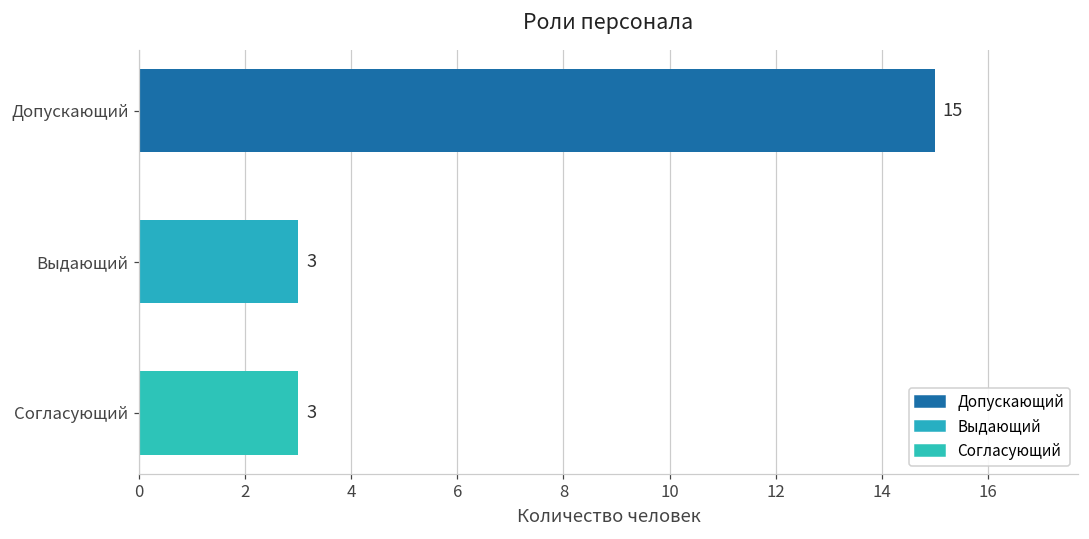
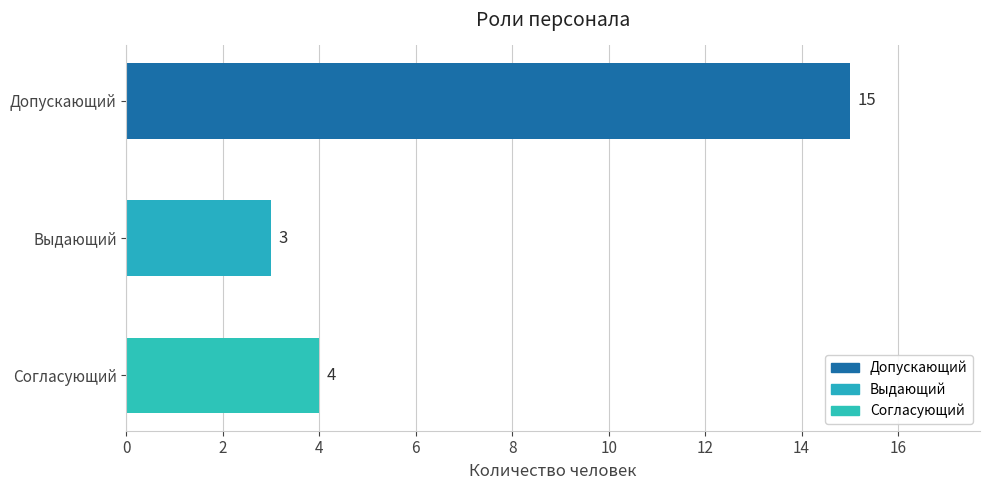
  {
    "Допускающий": 15,
    "Выдающий": 3,
-   "Согласующий": 3
+   "Согласующий": 4
  }
